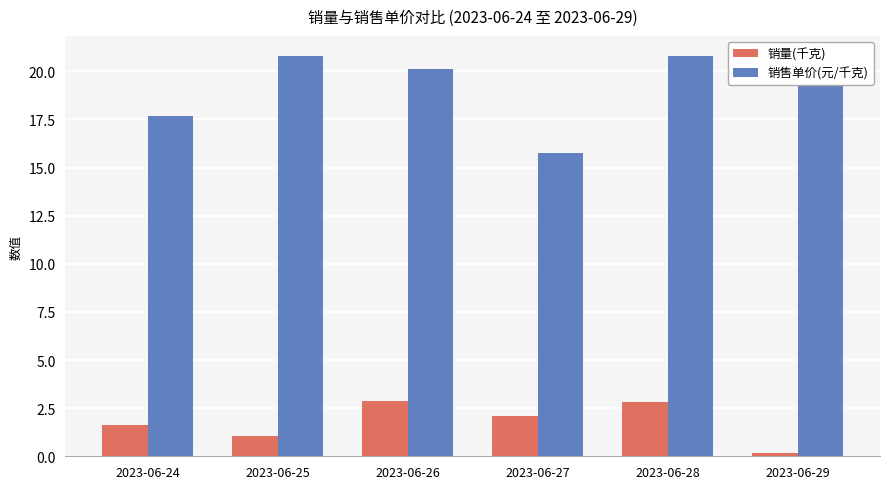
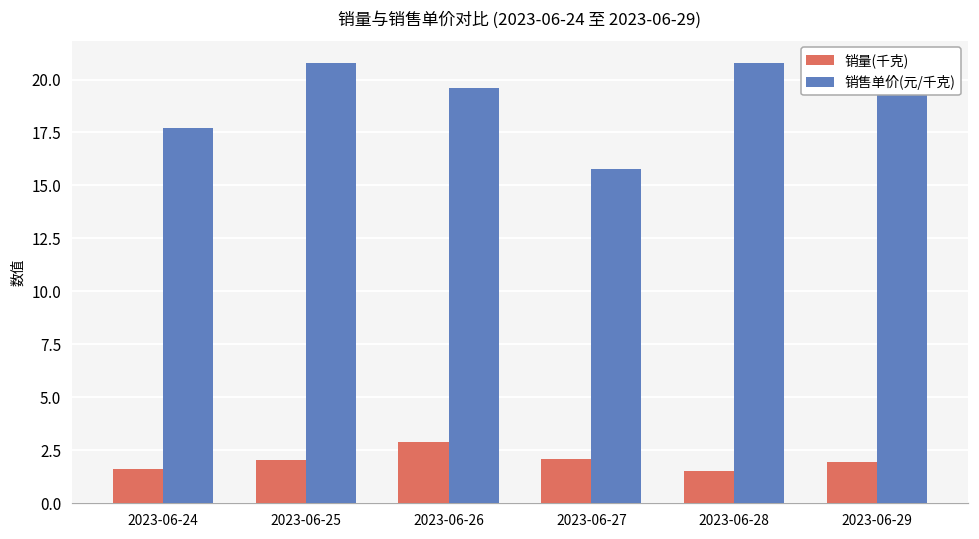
  {
    "销量(千克)": {
      "2023-06-24": 1.6,
-     "2023-06-25": 1.0,
+     "2023-06-25": 2.1,
      "2023-06-26": 2.9,
      "2023-06-27": 2.1,
-     "2023-06-28": 2.8,
-     "2023-06-29": 0.2
+     "2023-06-28": 1.5,
+     "2023-06-29": 1.9
    },
    "销售单价(元/千克)": {
      "2023-06-24": 17.7,
      "2023-06-25": 20.8,
-     "2023-06-26": 20.1,
+     "2023-06-26": 19.6,
      "2023-06-27": 15.8,
      "2023-06-28": 20.8
    }
  }
